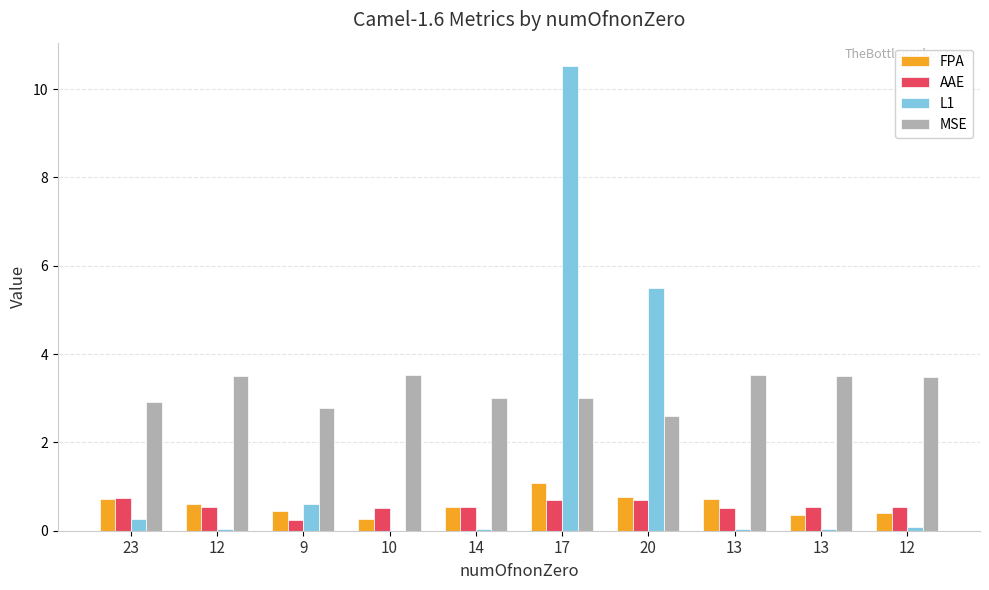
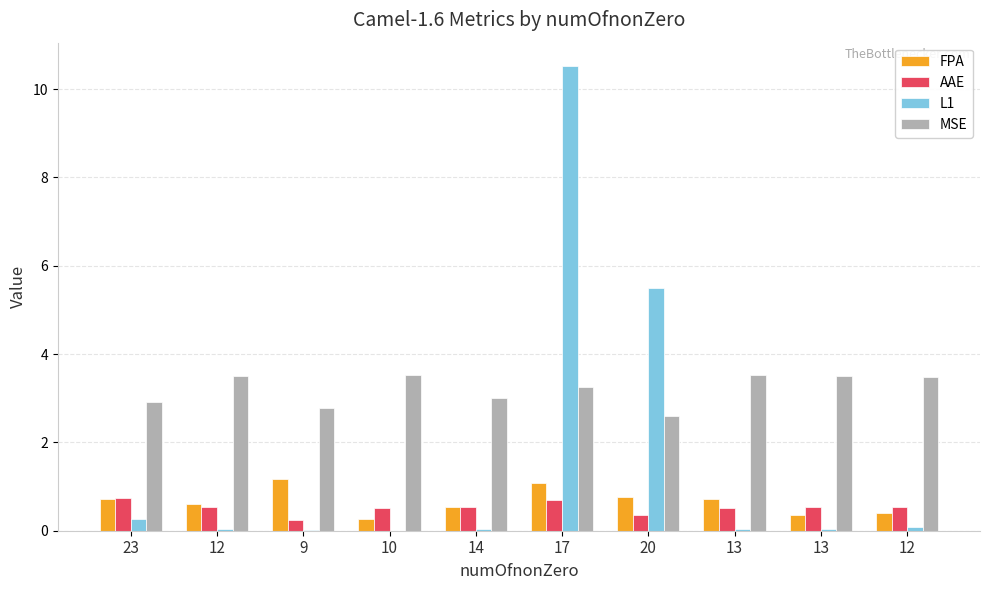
  {
    "FPA": {
      "23": 0.7,
-     "9": 0.4,
+     "9": 1.2,
      "10": 0.3,
      "14": 0.5,
      "17": 1.1,
      "20": 0.8
    },
    "AAE": {
      "23": 0.7,
      "9": 0.2,
      "10": 0.5,
      "14": 0.5,
      "17": 0.7,
-     "20": 0.7
+     "20": 0.4
    },
    "L1": {
      "23": 0.3,
-     "9": 0.6,
+     "9": 0.0,
      "17": 10.5,
      "20": 5.5
    },
    "MSE": {
      "23": 2.9,
      "9": 2.8,
      "10": 3.5,
      "14": 3.0,
-     "17": 3.0,
+     "17": 3.2,
      "20": 2.6
    }
  }
